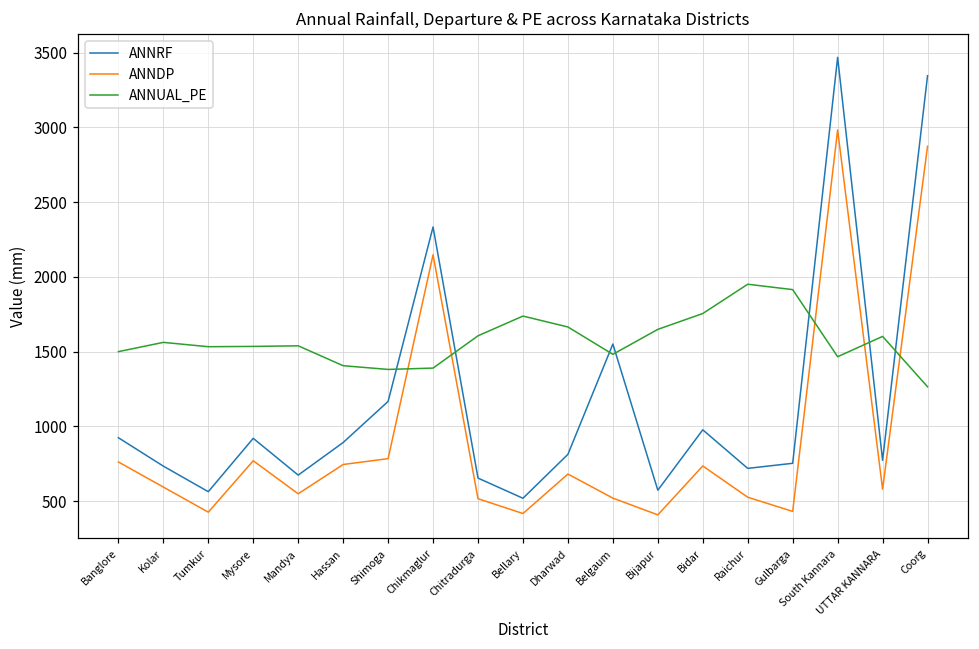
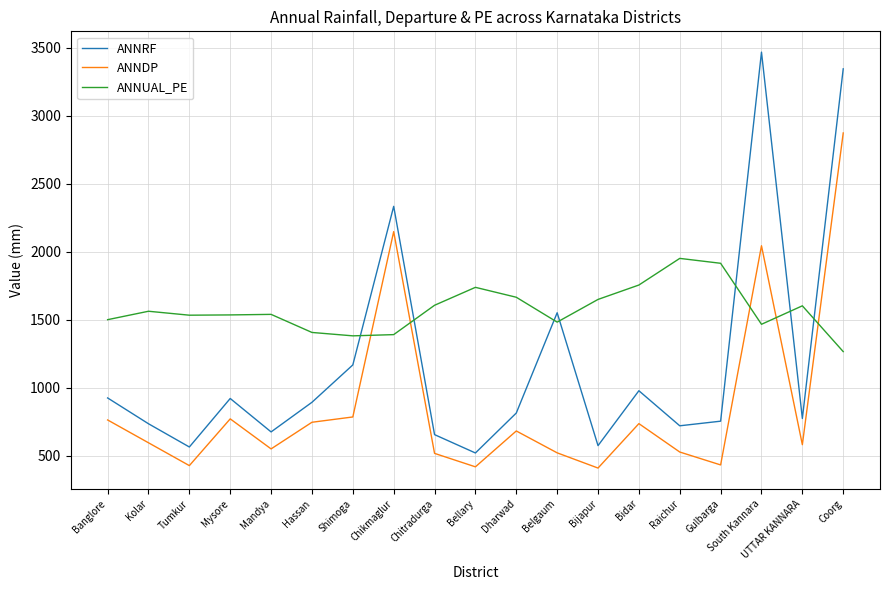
  {
    "ANNRF": {
      "Banglore": 920,
      "Kolar": 730,
      "Tumkur": 560,
      "Mysore": 920,
      "Mandya": 670,
      "Hassan": 890,
      "Shimoga": 1170,
      "Chikmaglur": 2330,
      "Chitradurga": 650,
      "Bellary": 520,
      "Dharwad": 810,
      "Belgaum": 1550,
      "Bijapur": 570,
      "Bidar": 980,
      "Raichur": 720,
      "Gulbarga": 750,
      "South Kannara": 3470,
      "UTTAR KANNARA": 770,
      "Coorg": 3350
    },
    "ANNDP": {
      "Banglore": 760,
      "Kolar": 590,
      "Tumkur": 430,
      "Mysore": 770,
      "Mandya": 550,
      "Hassan": 750,
      "Shimoga": 780,
      "Chikmaglur": 2150,
      "Chitradurga": 520,
      "Bellary": 420,
      "Dharwad": 680,
      "Belgaum": 520,
      "Bijapur": 410,
      "Bidar": 740,
      "Raichur": 530,
      "Gulbarga": 430,
-     "South Kannara": 2980,
+     "South Kannara": 2040,
      "UTTAR KANNARA": 580,
      "Coorg": 2870
    },
    "ANNUAL_PE": {
      "Banglore": 1500,
      "Kolar": 1560,
      "Tumkur": 1530,
      "Mysore": 1540,
      "Mandya": 1540,
      "Hassan": 1410,
      "Shimoga": 1380,
      "Chikmaglur": 1390,
      "Chitradurga": 1610,
      "Bellary": 1740,
      "Dharwad": 1670,
      "Belgaum": 1480,
      "Bijapur": 1650,
      "Bidar": 1760,
      "Raichur": 1950,
      "Gulbarga": 1920,
      "South Kannara": 1470,
      "UTTAR KANNARA": 1600,
      "Coorg": 1270
    }
  }
